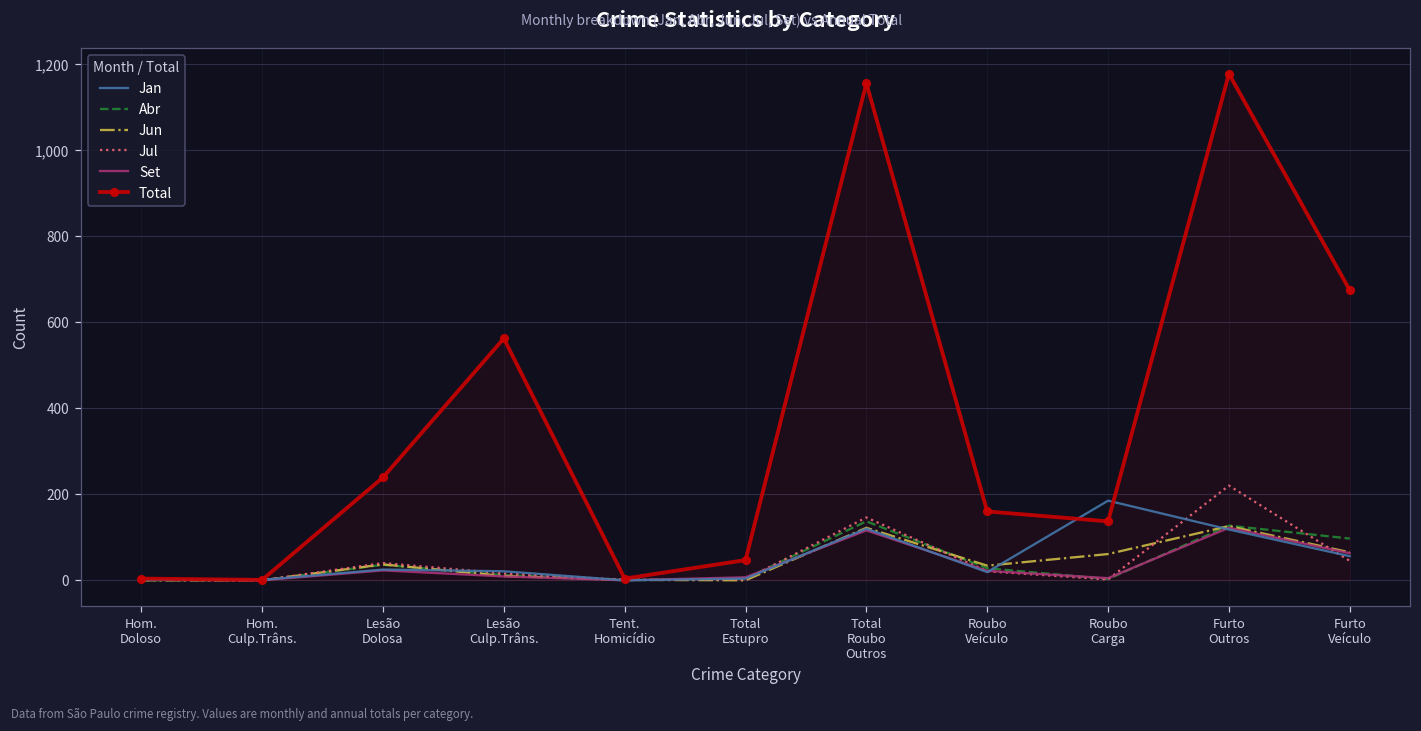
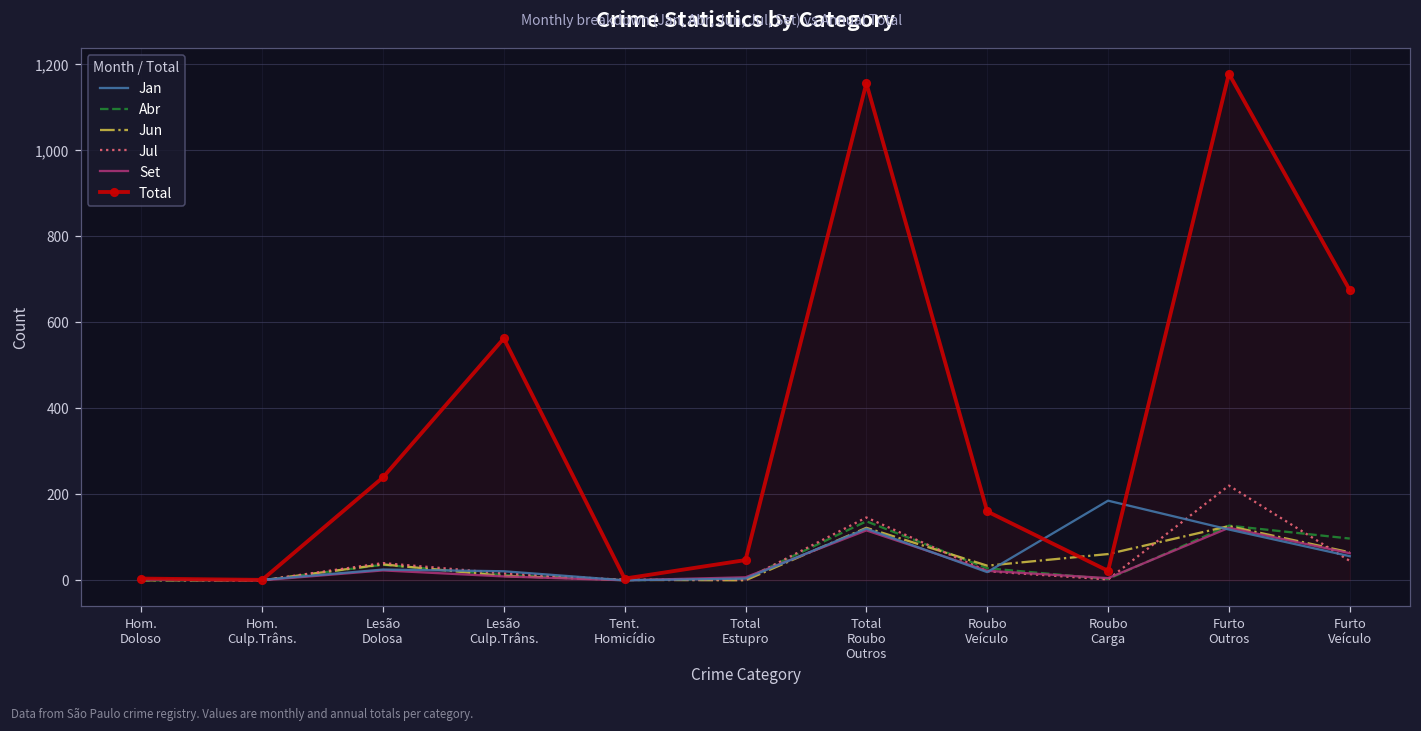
  {
    "Jan": {
      "Roubo Carga": "190",
      "Furto Veículo": "60"
    },
    "Abr": {
      "Total Roubo Outros": "140",
      "Furto Veículo": "100"
    },
    "Jun": {
      "Roubo Carga": "60"
    },
    "Jul": {
      "Total Roubo Outros": "150",
      "Furto Outros": "220",
      "Furto Veículo": "50"
    },
    "Total": {
      "Lesão Dolosa": "240",
      "Lesão Culp.Trâns.": "560",
      "Total Estupro": "50",
      "Total Roubo Outros": "1,160",
      "Roubo Veículo": "160",
-     "Roubo Carga": "140",
+     "Roubo Carga": "20",
      "Furto Outros": "1,180",
      "Furto Veículo": "670"
    }
  }
